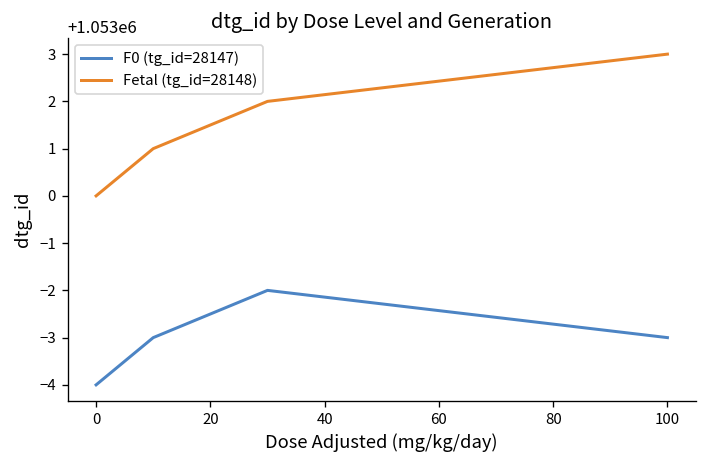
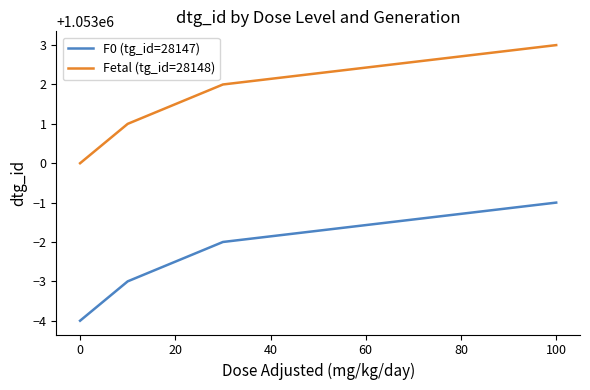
  {
    "F0 (tg_id=28147)": {
      "0": 1052996,
-     "100": 1052997
+     "100": 1052999
    },
    "Fetal (tg_id=28148)": {
      "0": 1053000,
      "100": 1053003
    }
  }
